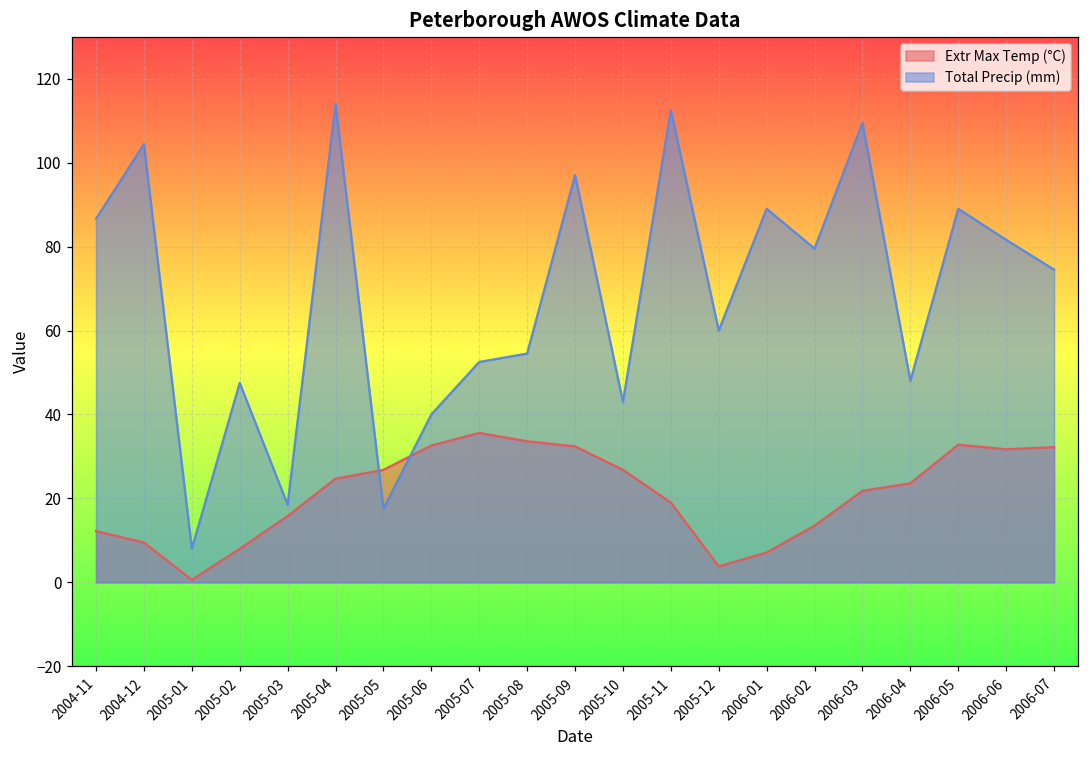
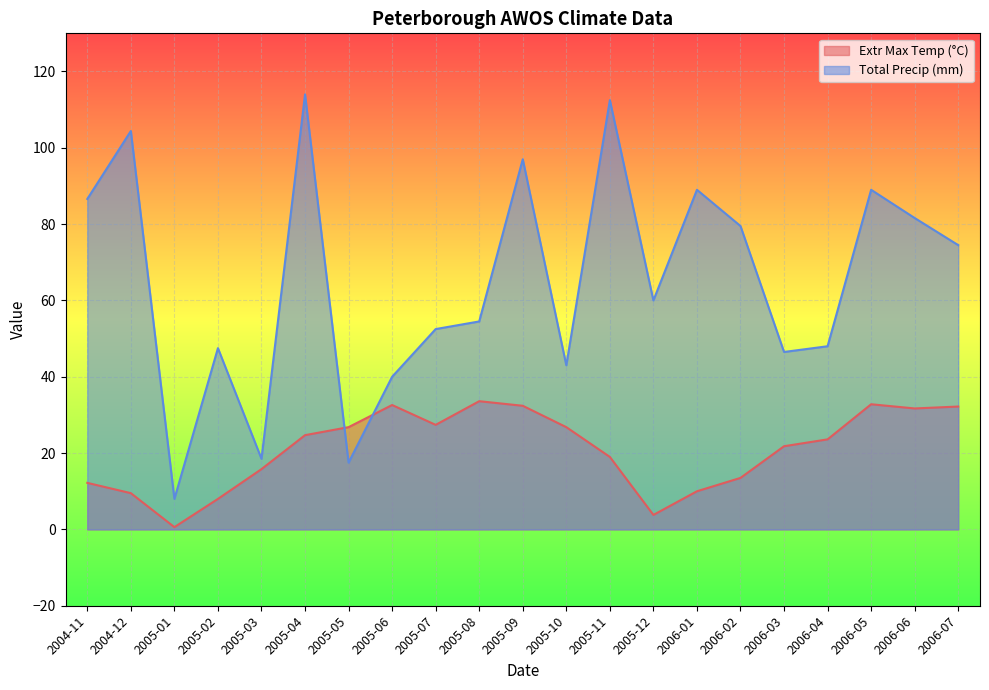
  {
    "Extr Max Temp (°C)": {
      "2004-11": 12,
      "2004-12": 10,
      "2005-01": 1,
      "2005-02": 8,
      "2005-03": 16,
      "2005-04": 25,
      "2005-05": 27,
      "2005-06": 33,
-     "2005-07": 36,
+     "2005-07": 27,
      "2005-08": 34,
      "2005-09": 32,
      "2005-10": 27,
      "2005-11": 19,
      "2005-12": 4,
-     "2006-01": 7,
+     "2006-01": 10,
      "2006-02": 14,
      "2006-03": 22,
      "2006-04": 24,
      "2006-05": 33,
      "2006-06": 32,
      "2006-07": 32
    },
    "Total Precip (mm)": {
      "2004-11": 87,
      "2004-12": 104,
      "2005-01": 8,
      "2005-02": 48,
      "2005-03": 19,
      "2005-04": 114,
      "2005-05": 18,
      "2005-06": 40,
      "2005-07": 53,
      "2005-08": 55,
      "2005-09": 97,
      "2005-10": 43,
      "2005-11": 113,
      "2005-12": 60,
      "2006-01": 89,
      "2006-02": 80,
-     "2006-03": 110,
+     "2006-03": 47,
      "2006-04": 48,
      "2006-05": 89,
      "2006-06": 82,
      "2006-07": 75
    }
  }
